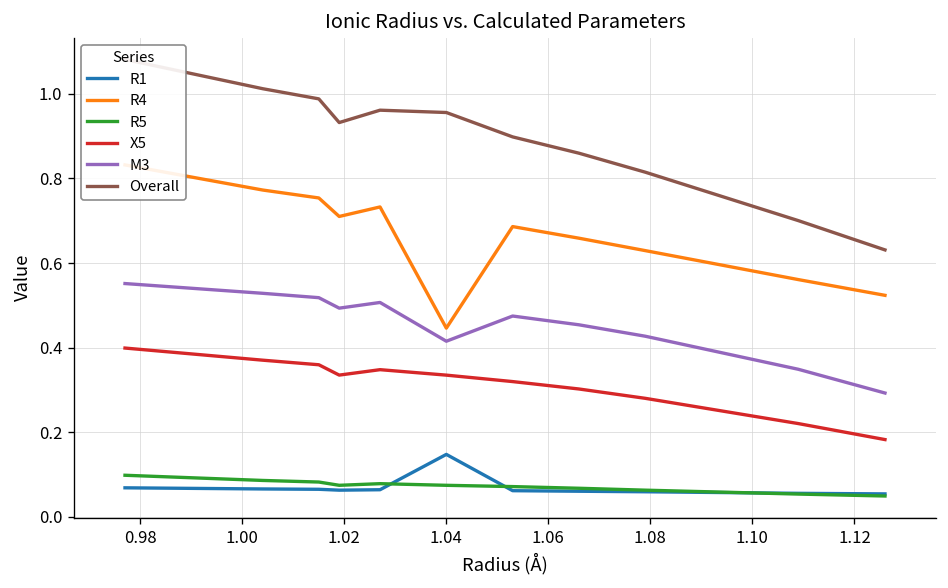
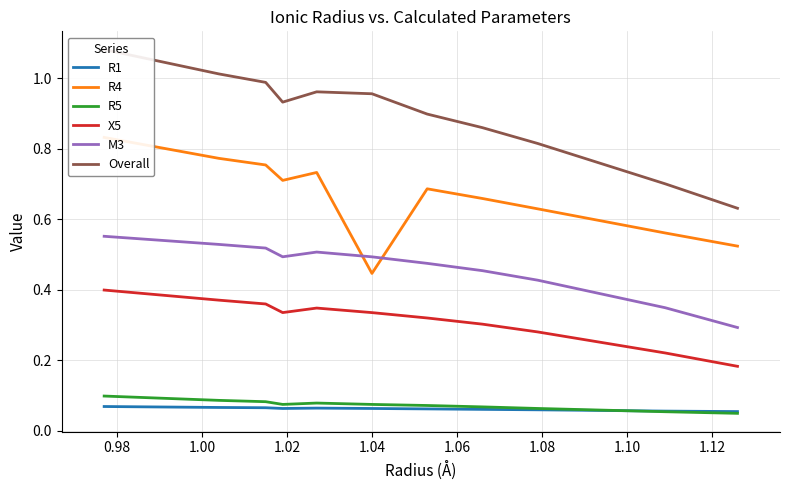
  {
    "R1": {
-     "1.04": 0.15
+     "1.04": 0.06
    },
    "R4": {
      "1.04": 0.45
    },
    "R5": {
      "1.04": 0.07
    },
    "X5": {
      "1.04": 0.33
    },
    "M3": {
-     "1.04": 0.42
+     "1.04": 0.49
    },
    "Overall": {
      "1.04": 0.96
    }
  }
